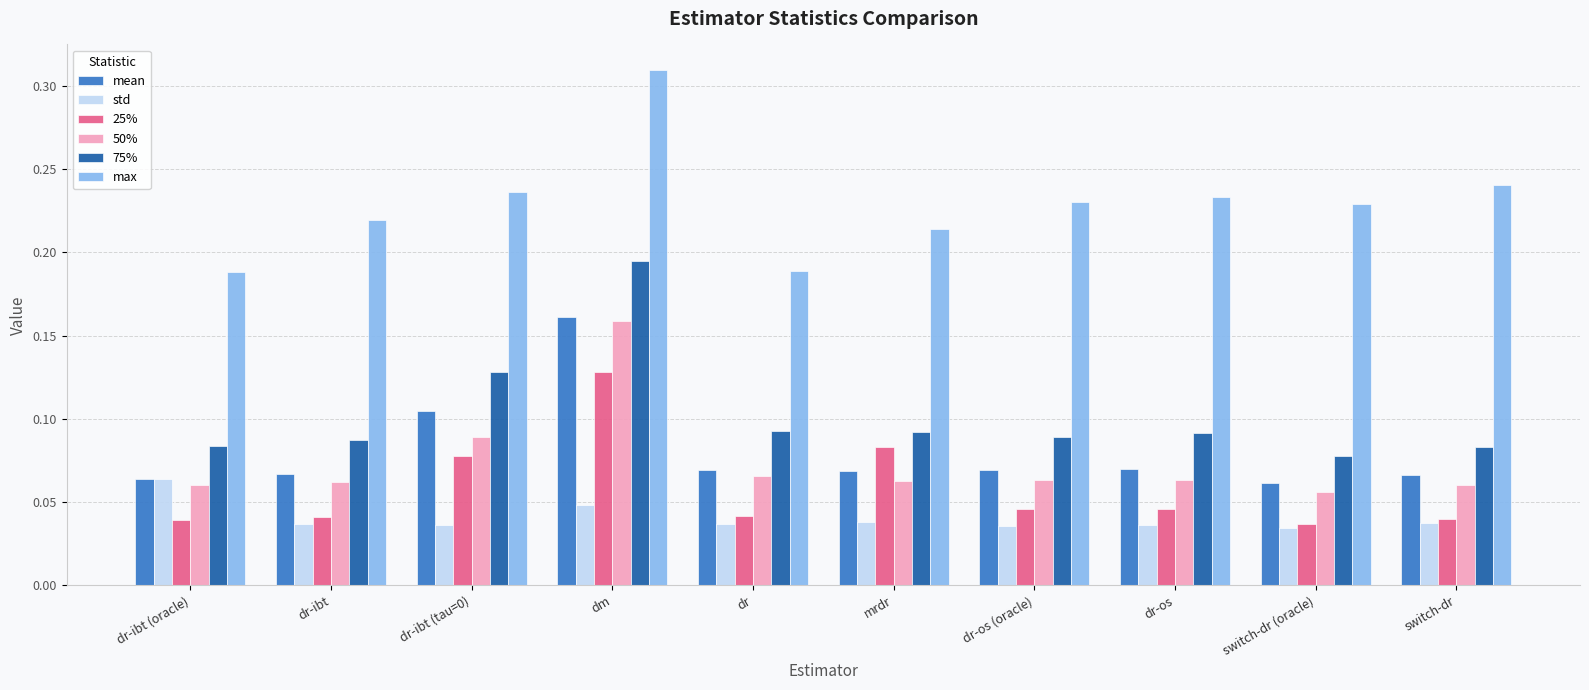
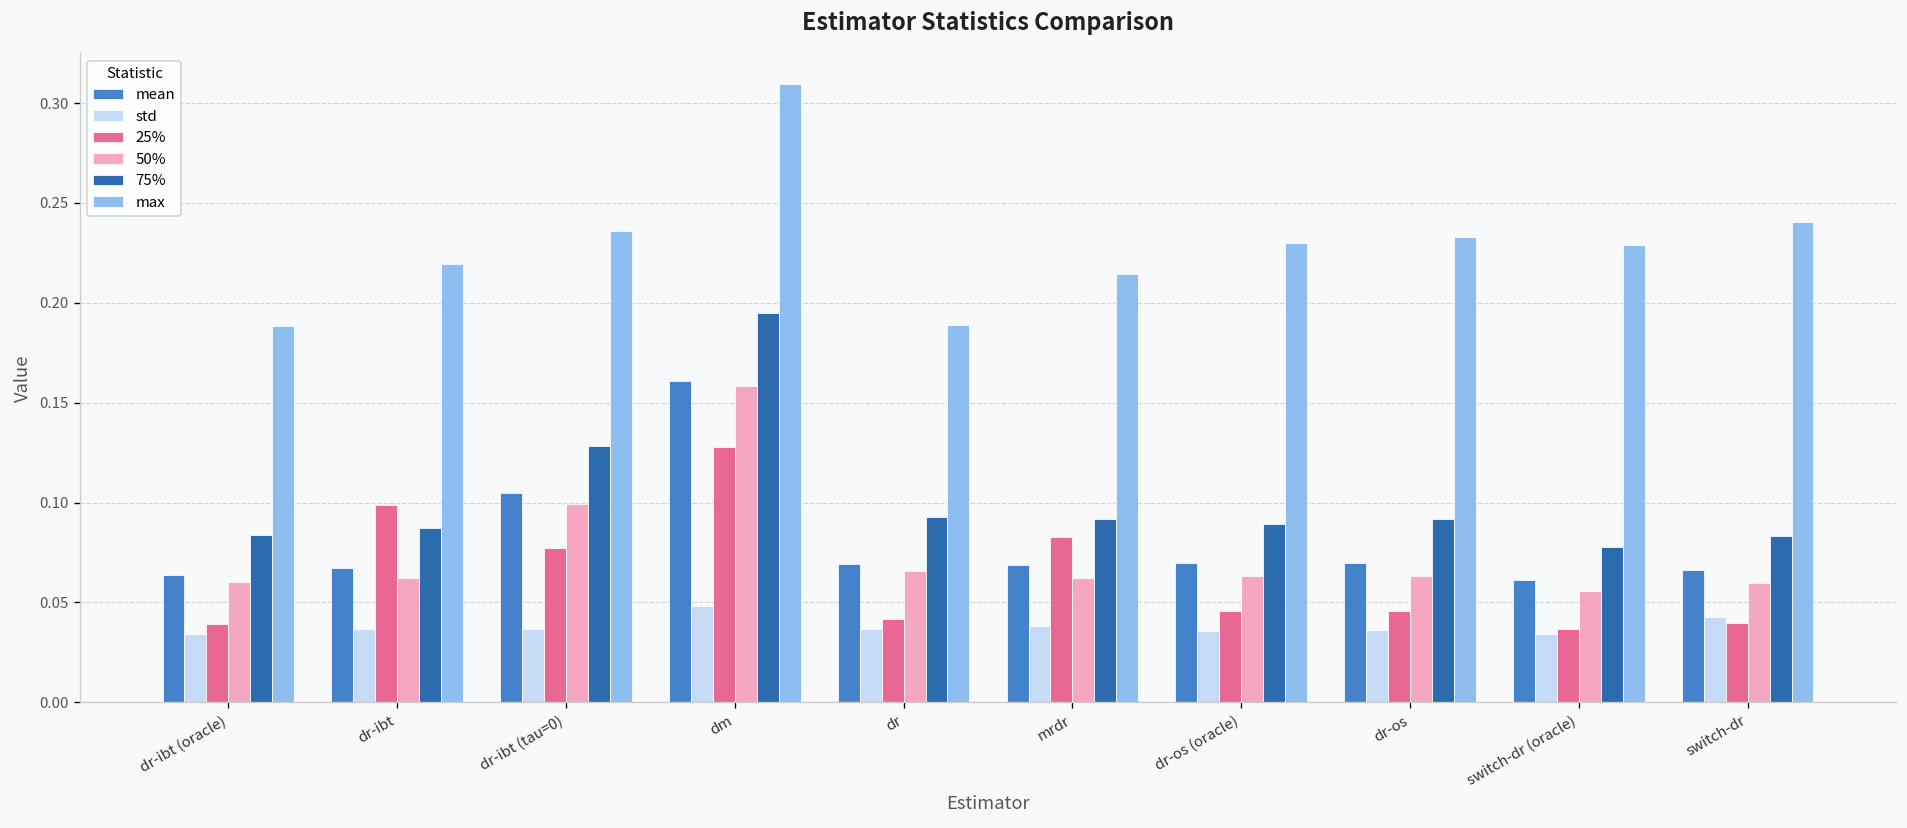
  {
    "std": {
-     "dr-ibt (oracle)": 0.064,
+     "dr-ibt (oracle)": 0.034,
      "dr-ibt": 0.037,
      "dr-ibt (tau=0)": 0.036,
      "dm": 0.048,
      "dr": 0.037,
      "mrdr": 0.038,
      "dr-os (oracle)": 0.036,
      "dr-os": 0.036,
      "switch-dr (oracle)": 0.034,
-     "switch-dr": 0.037
+     "switch-dr": 0.043
    },
    "25%": {
      "dr-ibt (oracle)": 0.039,
-     "dr-ibt": 0.041,
+     "dr-ibt": 0.099,
      "dr-ibt (tau=0)": 0.077,
      "dm": 0.128,
      "dr": 0.042,
      "mrdr": 0.083,
      "dr-os (oracle)": 0.046,
      "dr-os": 0.046,
      "switch-dr (oracle)": 0.037,
      "switch-dr": 0.040
    },
    "50%": {
      "dr-ibt (oracle)": 0.060,
      "dr-ibt": 0.062,
-     "dr-ibt (tau=0)": 0.089,
+     "dr-ibt (tau=0)": 0.099,
      "dm": 0.159,
      "dr": 0.066,
      "mrdr": 0.062,
      "dr-os (oracle)": 0.063,
      "dr-os": 0.063,
      "switch-dr (oracle)": 0.056,
      "switch-dr": 0.060
    },
    "max": {
      "dr-ibt (oracle)": 0.188,
      "dr-ibt": 0.219,
      "dr-ibt (tau=0)": 0.236,
      "dm": 0.309,
      "dr": 0.189,
      "mrdr": 0.214,
      "dr-os (oracle)": 0.230,
      "dr-os": 0.233,
      "switch-dr (oracle)": 0.229,
      "switch-dr": 0.241
    }
  }
